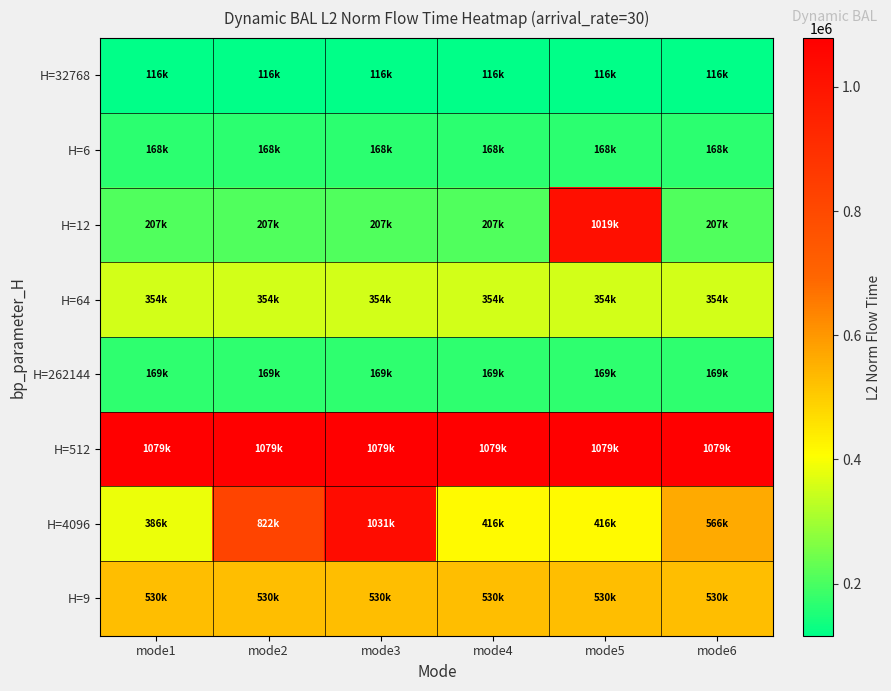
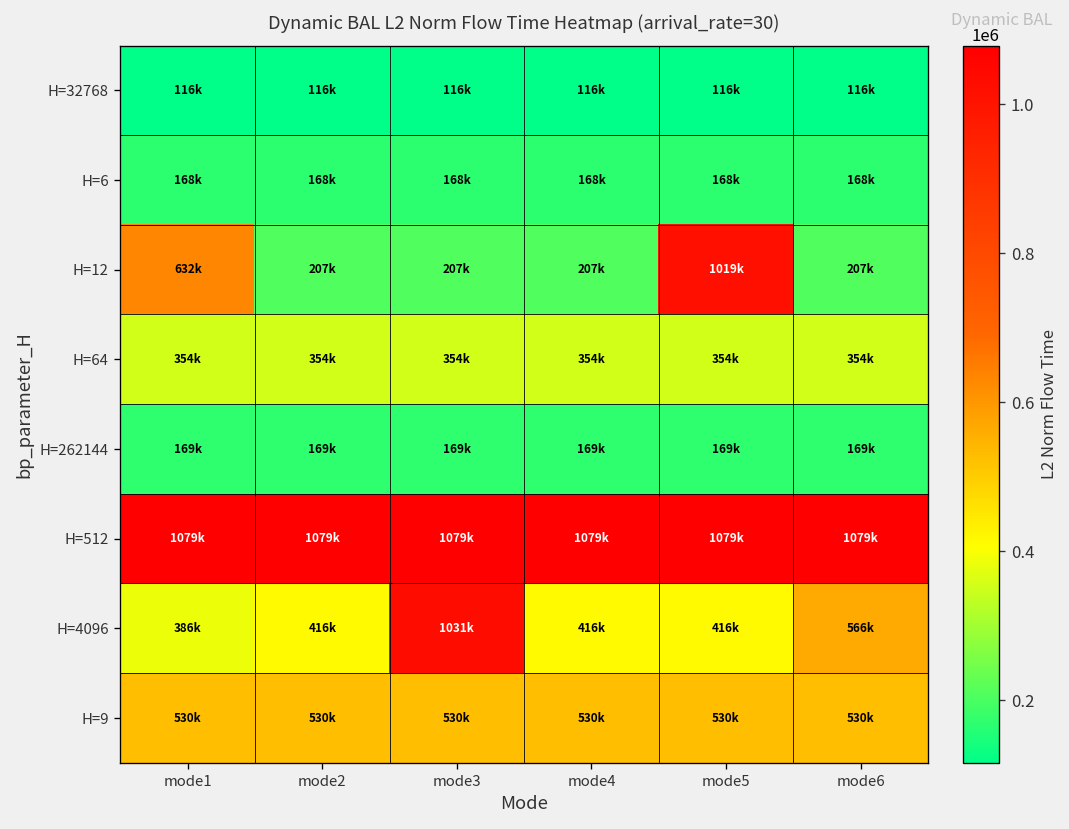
  {
    "H=32768": {
      "mode1": "116k",
      "mode2": "116k",
      "mode3": "116k",
      "mode4": "116k",
      "mode5": "116k",
      "mode6": "116k"
    },
    "H=6": {
      "mode1": "168k",
      "mode2": "168k",
      "mode3": "168k",
      "mode4": "168k",
      "mode5": "168k",
      "mode6": "168k"
    },
    "H=12": {
-     "mode1": "207k",
+     "mode1": "632k",
      "mode2": "207k",
      "mode3": "207k",
      "mode4": "207k",
      "mode5": "1019k",
      "mode6": "207k"
    },
    "H=64": {
      "mode1": "354k",
      "mode2": "354k",
      "mode3": "354k",
      "mode4": "354k",
      "mode5": "354k",
      "mode6": "354k"
    },
    "H=262144": {
      "mode1": "169k",
      "mode2": "169k",
      "mode3": "169k",
      "mode4": "169k",
      "mode5": "169k",
      "mode6": "169k"
    },
    "H=512": {
      "mode1": "1079k",
      "mode2": "1079k",
      "mode3": "1079k",
      "mode4": "1079k",
      "mode5": "1079k",
      "mode6": "1079k"
    },
    "H=4096": {
      "mode1": "386k",
-     "mode2": "822k",
+     "mode2": "416k",
      "mode3": "1031k",
      "mode4": "416k",
      "mode5": "416k",
      "mode6": "566k"
    },
    "H=9": {
      "mode1": "530k",
      "mode2": "530k",
      "mode3": "530k",
      "mode4": "530k",
      "mode5": "530k",
      "mode6": "530k"
    }
  }
